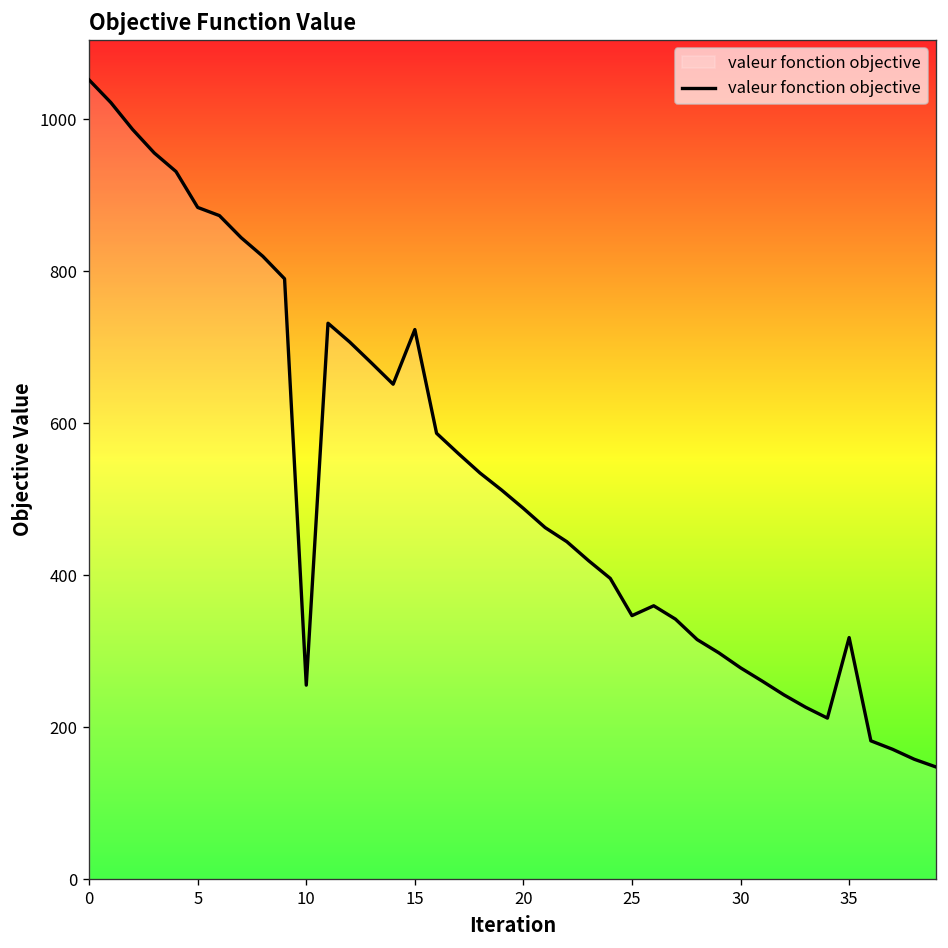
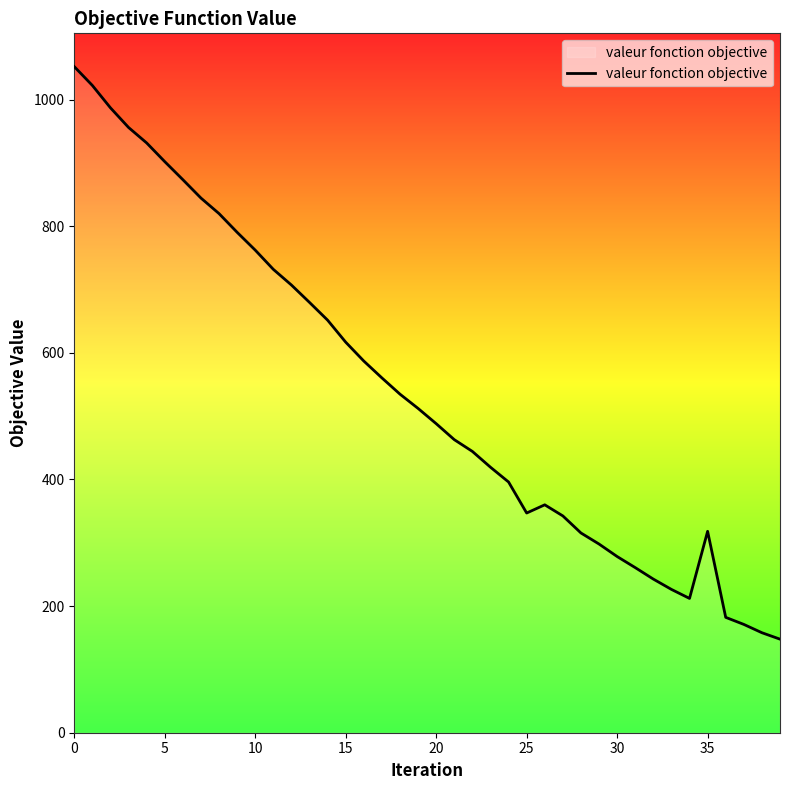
  {
    "0": 1050,
-   "5": 880,
-   "10": 260,
-   "15": 720,
+   "5": 900,
+   "10": 760,
+   "15": 620,
    "20": 490,
    "25": 350,
    "30": 280,
    "35": 320
  }
